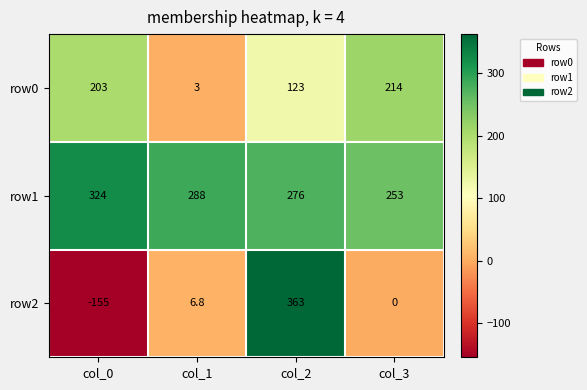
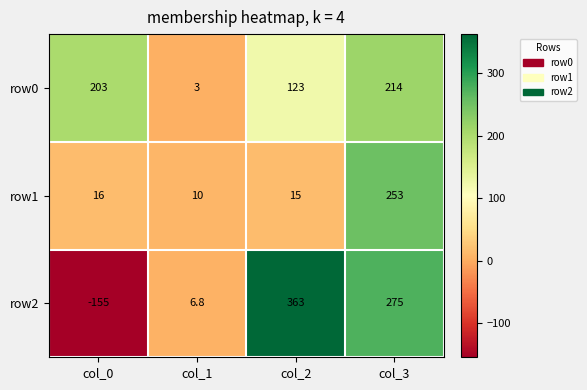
  {
    "row0": {
      "col_0": 203,
      "col_1": 3,
      "col_2": 123,
      "col_3": 214
    },
    "row1": {
-     "col_0": 324,
-     "col_1": 288,
-     "col_2": 276,
+     "col_0": 16,
+     "col_1": 10,
+     "col_2": 15,
      "col_3": 253
    },
    "row2": {
      "col_0": -155,
      "col_1": 6.8,
      "col_2": 363,
-     "col_3": 0
+     "col_3": 275
    }
  }
